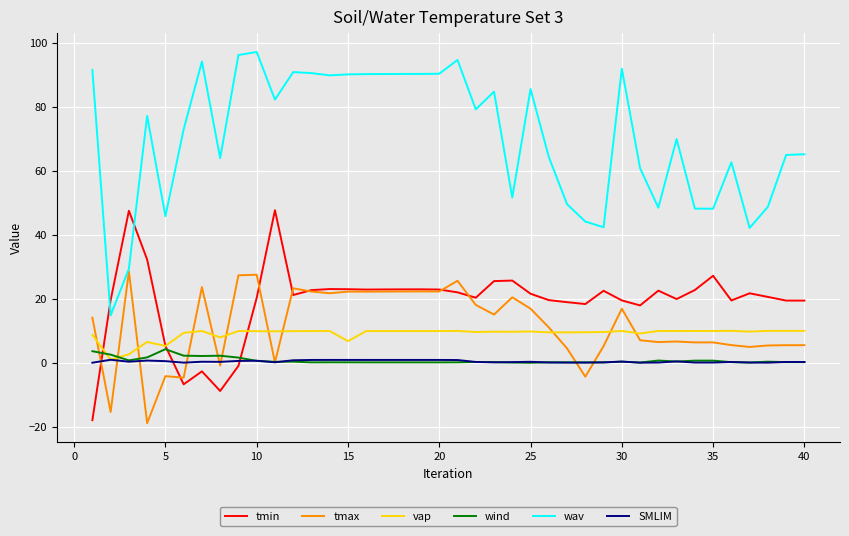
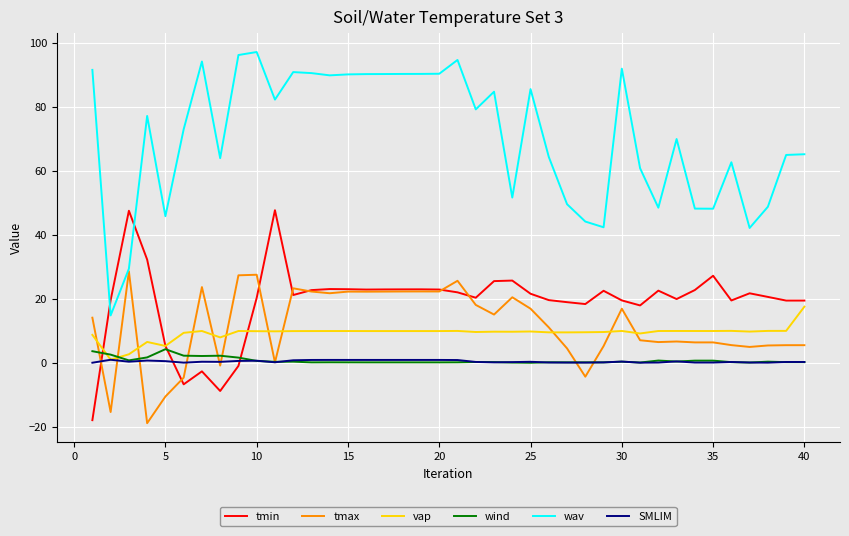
  {
    "tmin": {
      "10": 20,
      "25": 22,
      "30": 19,
      "35": 27,
      "40": 19
    },
    "tmax": {
-     "5": -4,
+     "5": -11,
      "10": 28,
      "25": 17,
      "30": 17,
      "35": 6,
      "40": 6
    },
    "vap": {
      "10": 10,
-     "15": 7,
+     "15": 10,
      "20": 10,
      "25": 10,
      "30": 10,
      "35": 10,
-     "40": 10
+     "40": 18
    },
    "wind": {
      "5": 4
    },
    "wav": {
      "5": 46,
      "10": 97,
      "15": 90,
      "20": 90,
      "25": 86,
      "30": 92,
      "35": 48,
      "40": 65
    },
    "SMLIM": {
      "5": 1
    }
  }
